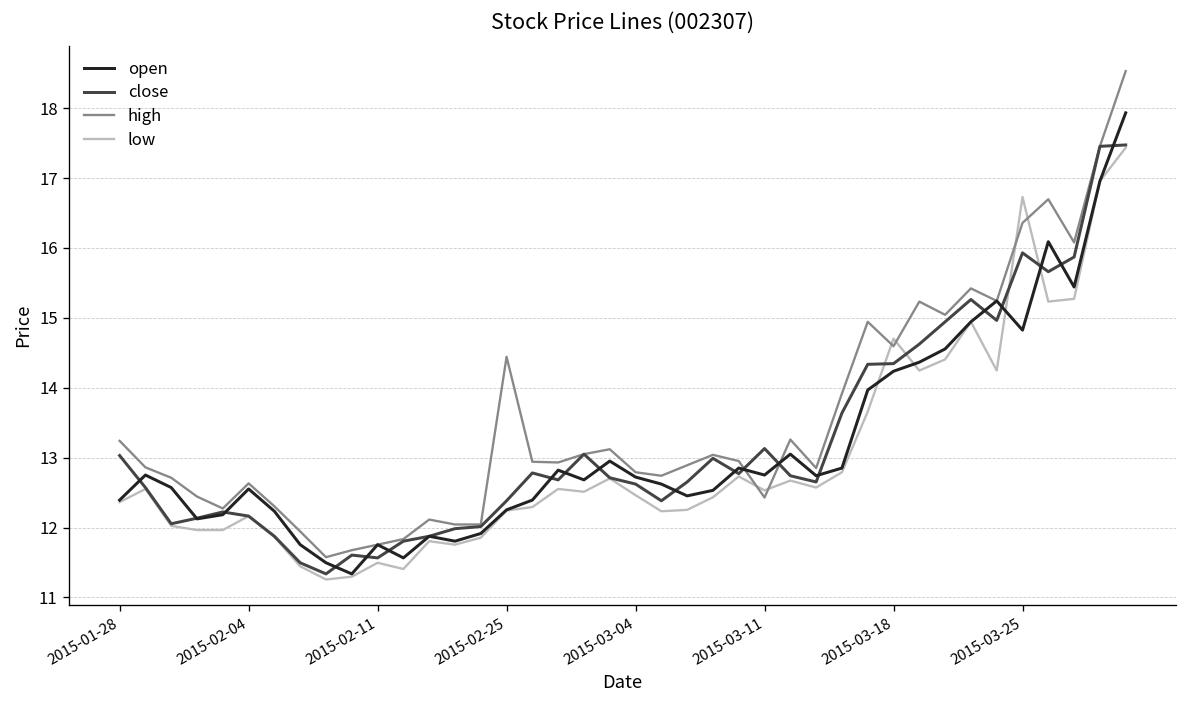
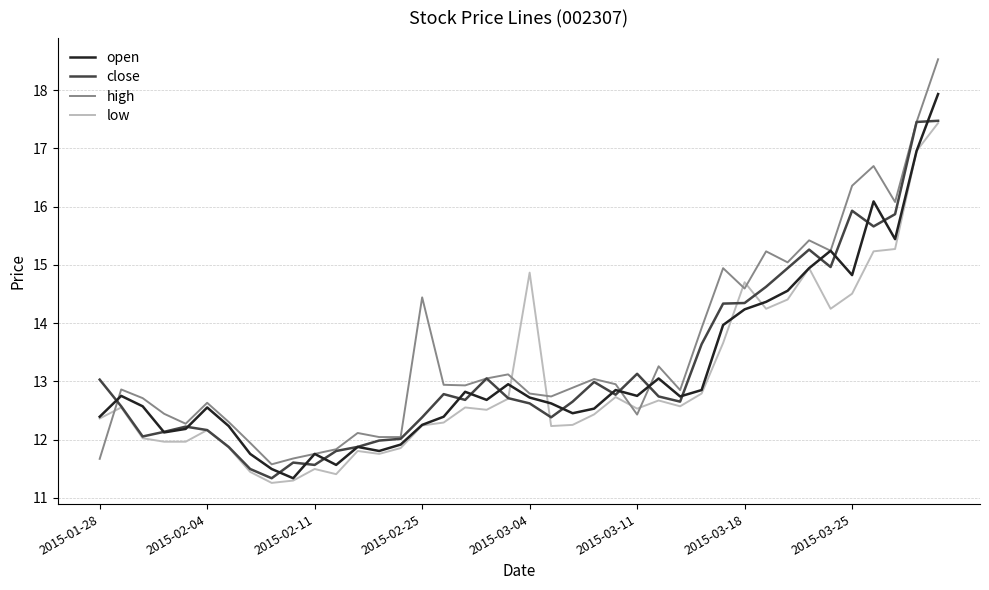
  {
    "high": {
-     "2015-01-28": 13.2,
+     "2015-01-28": 11.7,
      "2015-02-04": 12.6,
      "2015-02-25": 14.4,
      "2015-03-04": 12.8,
      "2015-03-11": 12.4,
      "2015-03-18": 14.6,
      "2015-03-25": 16.4
    },
    "low": {
      "2015-02-11": 11.5,
-     "2015-03-04": 12.5,
+     "2015-03-04": 14.9,
      "2015-03-11": 12.5,
      "2015-03-18": 14.7,
-     "2015-03-25": 16.7
+     "2015-03-25": 14.5
    }
  }
